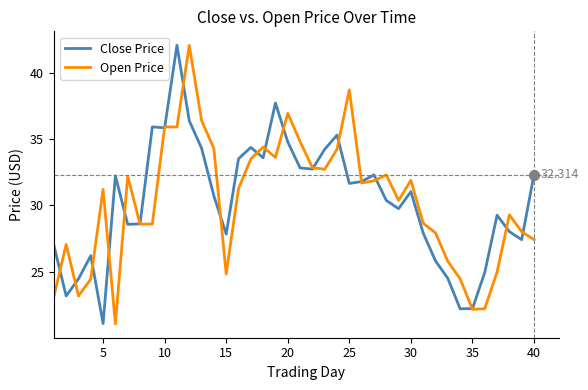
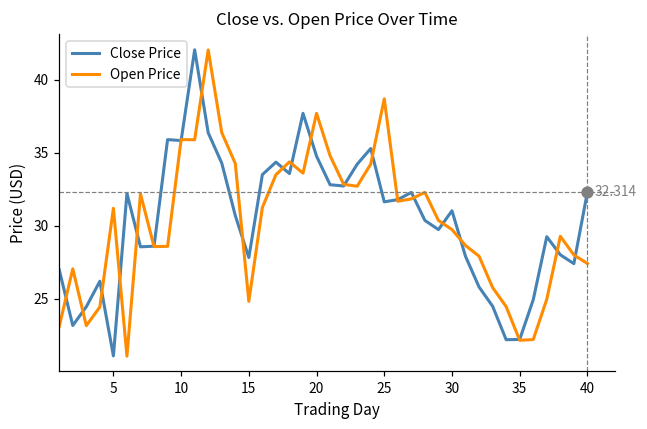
  {
    "Close Price": {
      "5": 21.1,
      "15": 27.8,
      "20": 34.8,
      "25": 31.6,
      "30": 31.0
    },
    "Open Price": {
      "5": 31.2,
      "15": 24.8,
-     "20": 36.9,
+     "20": 37.7,
      "25": 38.7,
-     "30": 31.9,
+     "30": 29.7,
      "40": 27.4
    }
  }
